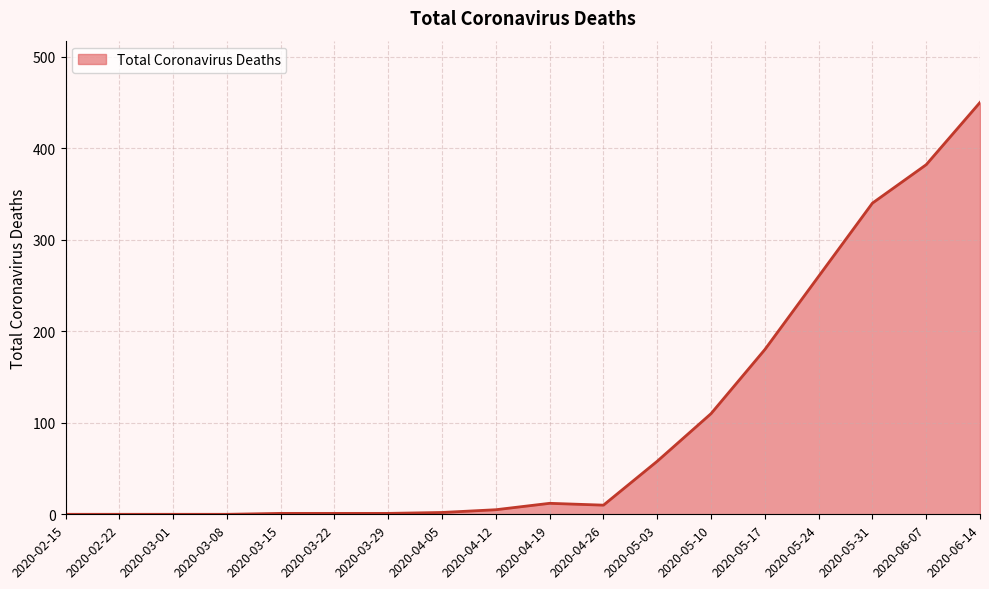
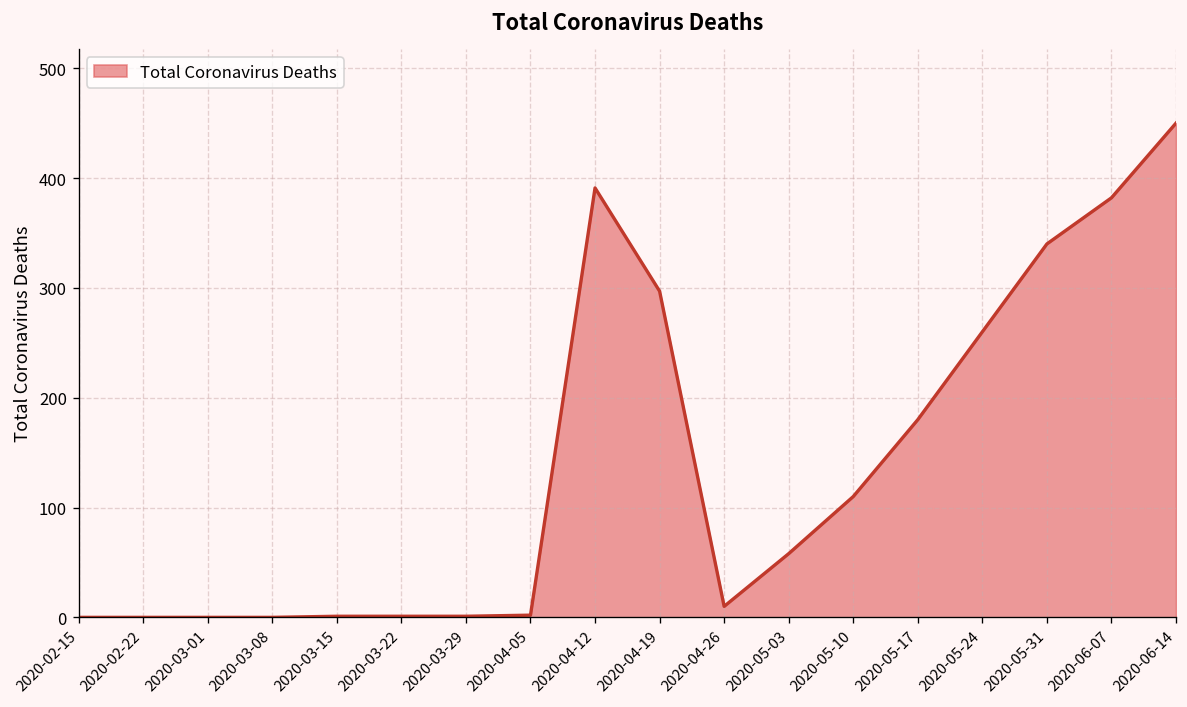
  {
    "2020-02-15": 0,
    "2020-02-22": 0,
    "2020-03-01": 0,
    "2020-03-08": 0,
    "2020-03-15": 0,
    "2020-03-22": 0,
    "2020-03-29": 0,
    "2020-04-05": 0,
-   "2020-04-12": 10,
-   "2020-04-19": 10,
+   "2020-04-12": 390,
+   "2020-04-19": 300,
    "2020-04-26": 10,
    "2020-05-03": 60,
    "2020-05-10": 110,
    "2020-05-17": 180,
    "2020-05-24": 260,
    "2020-05-31": 340,
    "2020-06-07": 380,
    "2020-06-14": 450
  }
